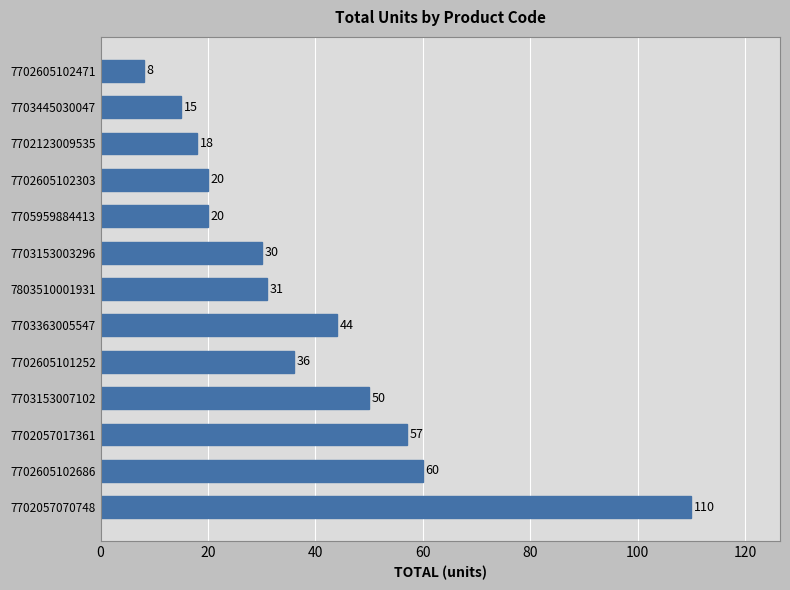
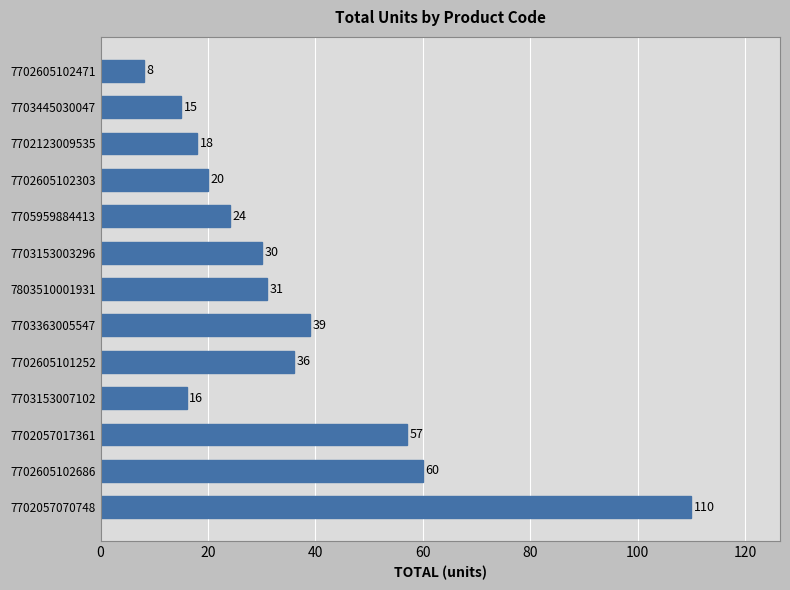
  {
    "7702605102471": 8,
    "7703445030047": 15,
    "7702123009535": 18,
    "7702605102303": 20,
-   "7705959884413": 20,
+   "7705959884413": 24,
    "7703153003296": 30,
    "7803510001931": 31,
-   "7703363005547": 44,
+   "7703363005547": 39,
    "7702605101252": 36,
-   "7703153007102": 50,
+   "7703153007102": 16,
    "7702057017361": 57,
    "7702605102686": 60,
    "7702057070748": 110
  }
